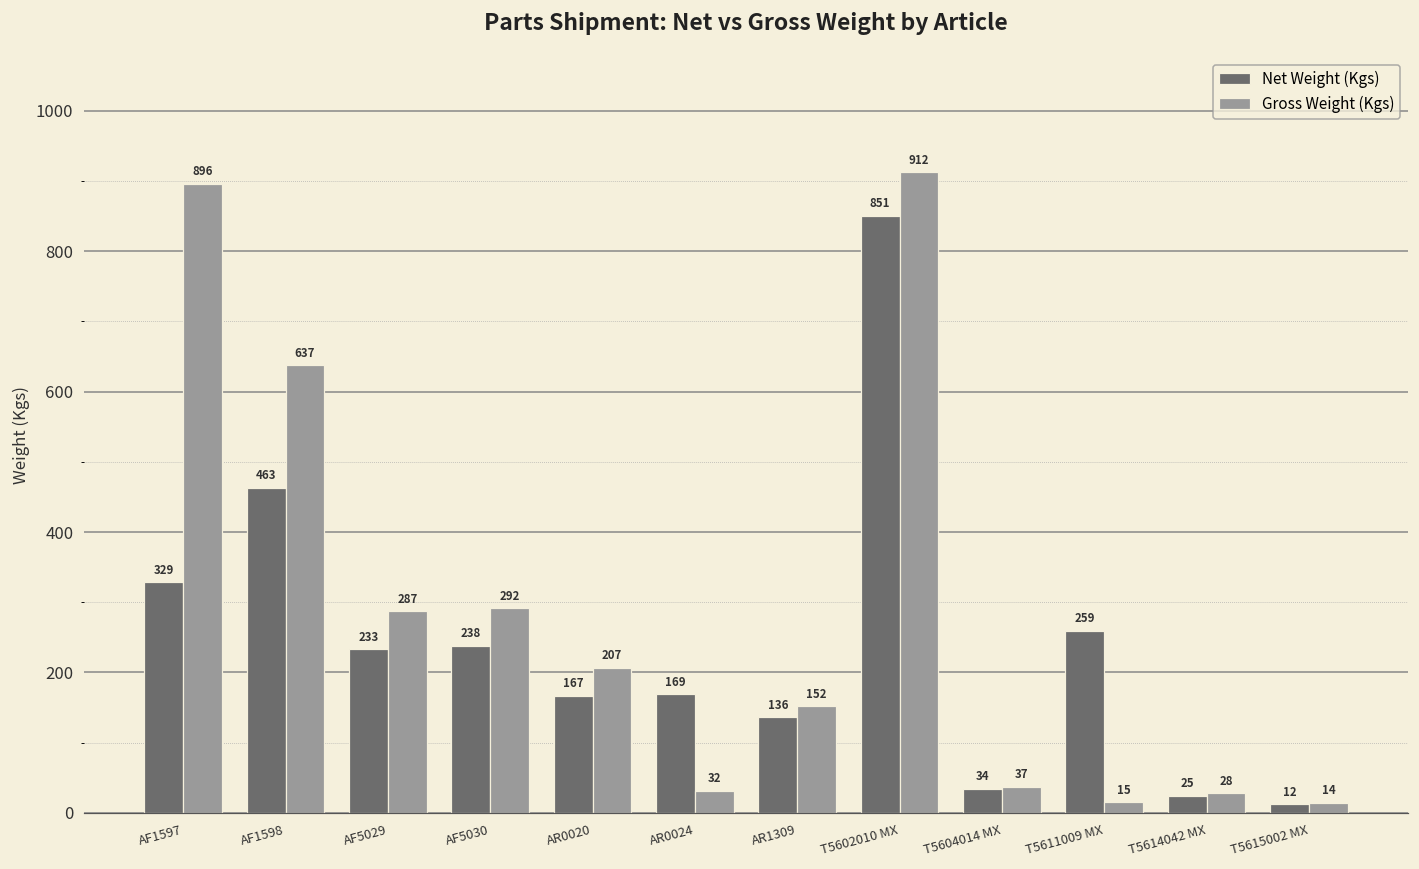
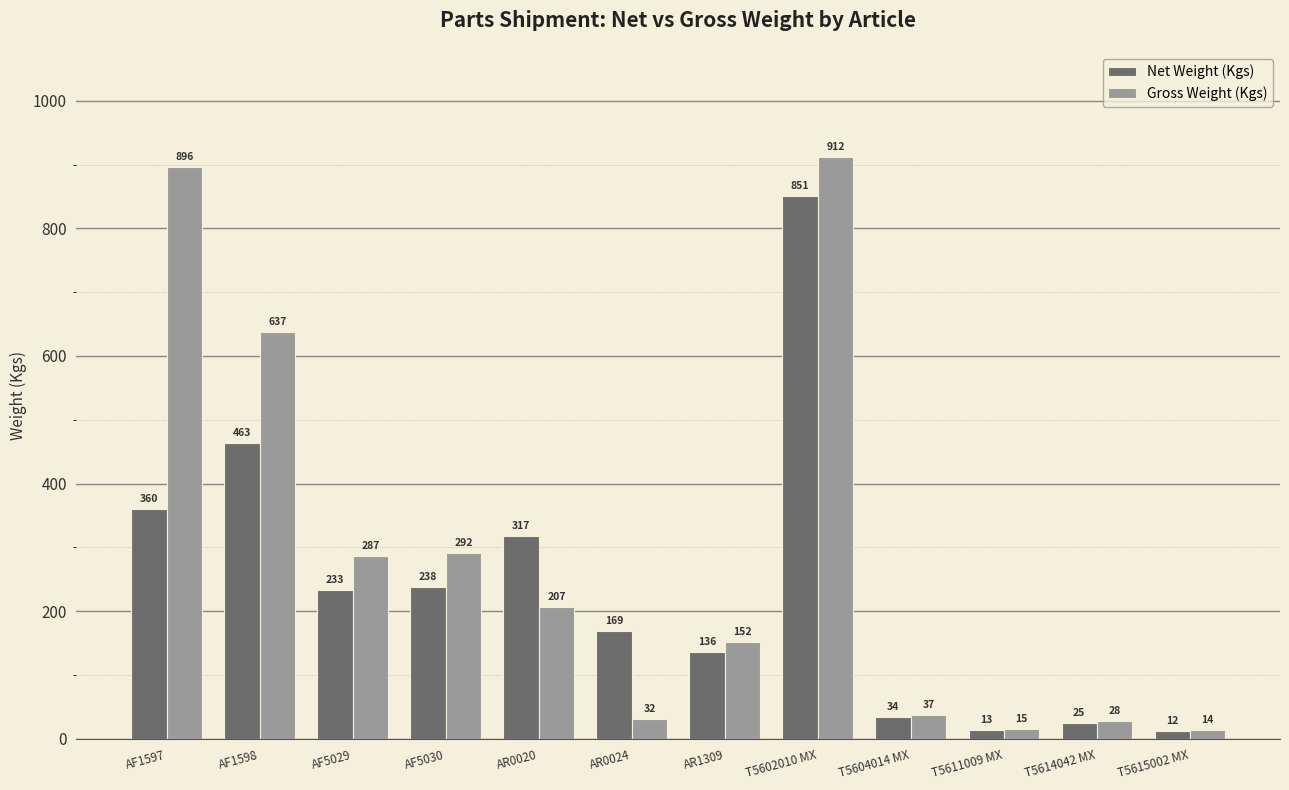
  {
    "Net Weight (Kgs)": {
-     "AF1597": 329,
+     "AF1597": 360,
      "AF1598": 463,
      "AF5029": 233,
      "AF5030": 238,
-     "AR0020": 167,
+     "AR0020": 317,
      "AR0024": 169,
      "AR1309": 136,
      "T5602010 MX": 851,
      "T5604014 MX": 34,
-     "T5611009 MX": 259,
+     "T5611009 MX": 13,
      "T5614042 MX": 25,
      "T5615002 MX": 12
    },
    "Gross Weight (Kgs)": {
      "AF1597": 896,
      "AF1598": 637,
      "AF5029": 287,
      "AF5030": 292,
      "AR0020": 207,
      "AR0024": 32,
      "AR1309": 152,
      "T5602010 MX": 912,
      "T5604014 MX": 37,
      "T5611009 MX": 15,
      "T5614042 MX": 28,
      "T5615002 MX": 14
    }
  }
